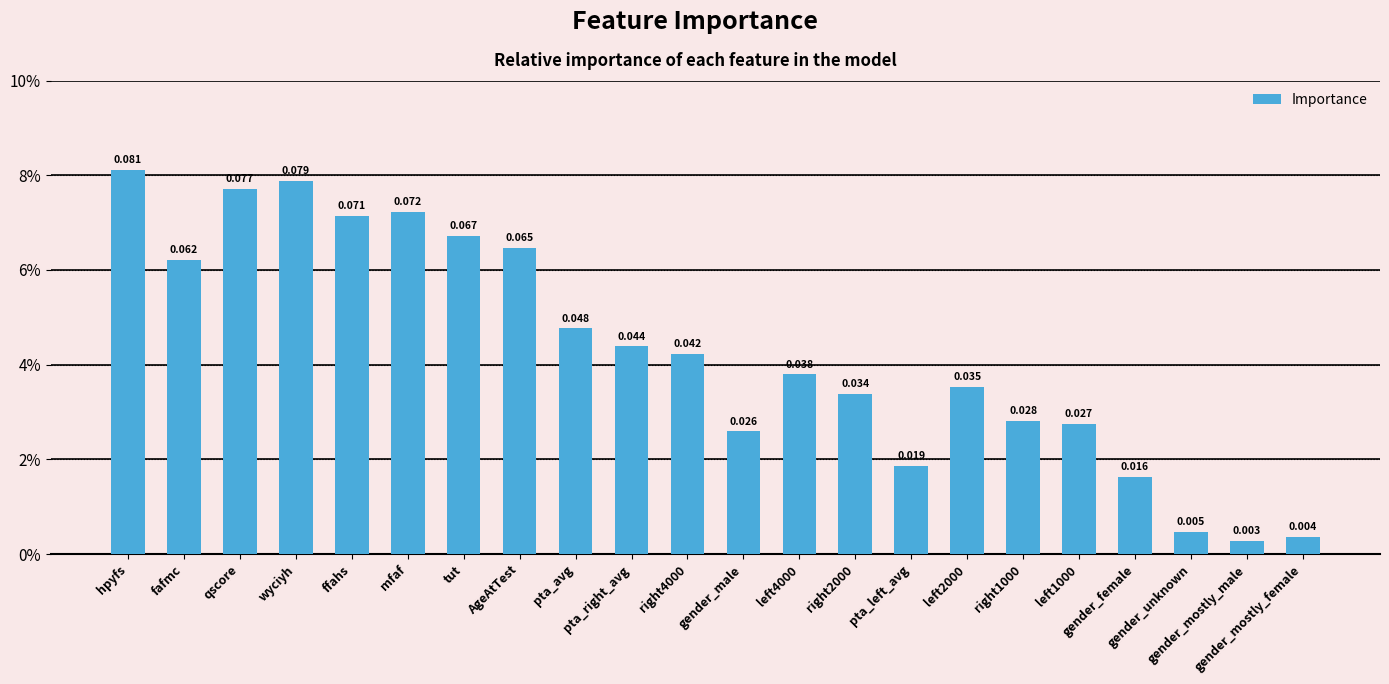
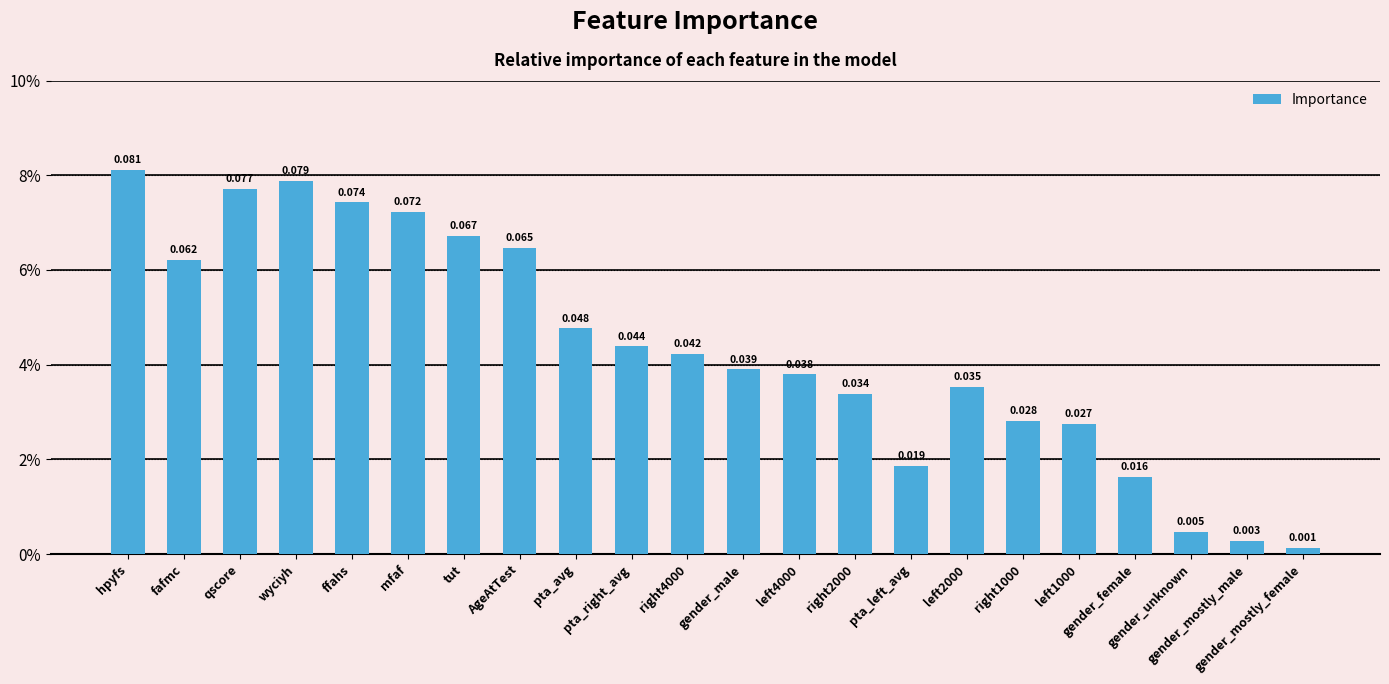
  {
    "hpyfs": 0.081,
    "fafmc": 0.062,
    "qscore": 0.077,
    "wyciyh": 0.079,
-   "ffahs": 0.071,
+   "ffahs": 0.074,
    "mfaf": 0.072,
    "tut": 0.067,
    "AgeAtTest": 0.065,
    "pta_avg": 0.048,
    "pta_right_avg": 0.044,
    "right4000": 0.042,
-   "gender_male": 0.026,
+   "gender_male": 0.039,
    "left4000": 0.038,
    "right2000": 0.034,
    "pta_left_avg": 0.019,
    "left2000": 0.035,
    "right1000": 0.028,
    "left1000": 0.027,
    "gender_female": 0.016,
    "gender_unknown": 0.005,
    "gender_mostly_male": 0.003,
-   "gender_mostly_female": 0.004
+   "gender_mostly_female": 0.001
  }
